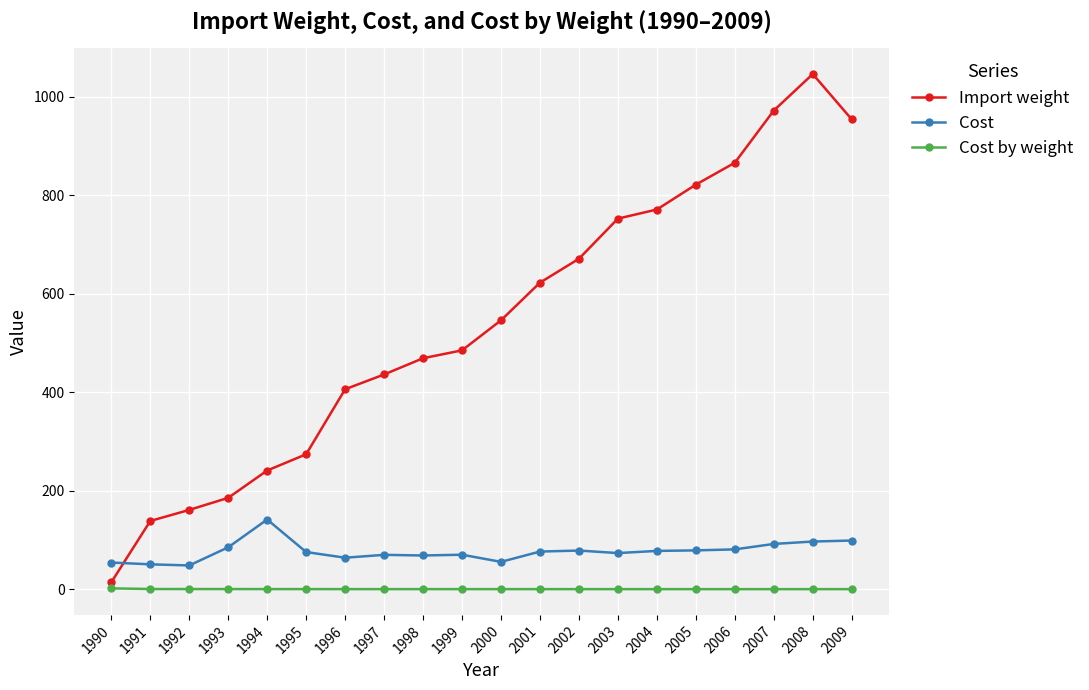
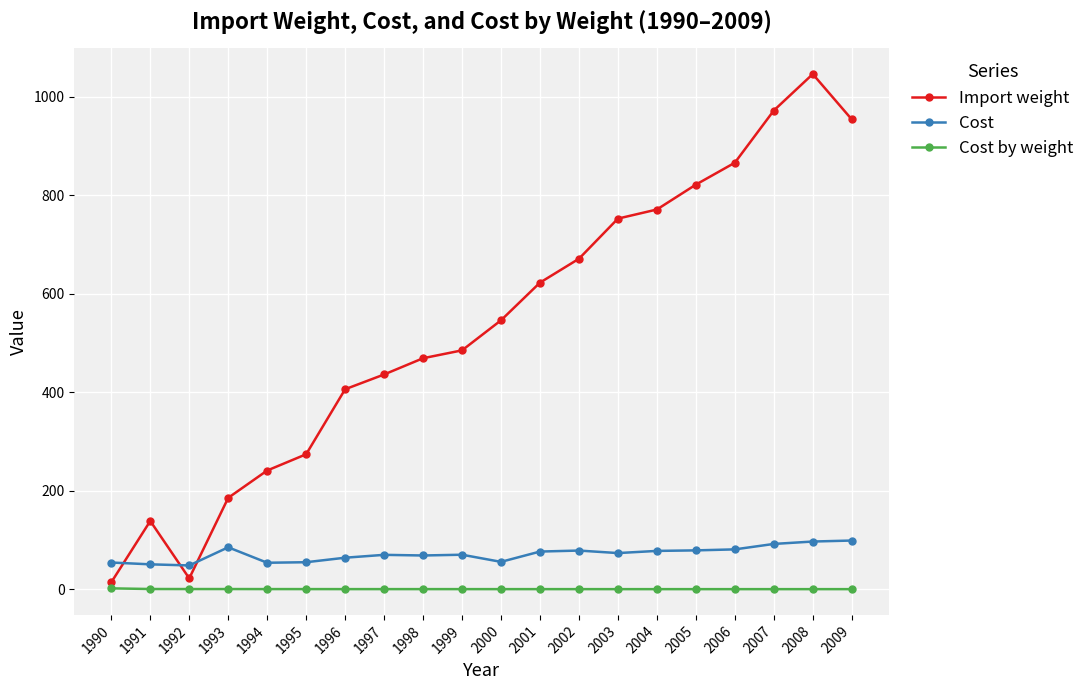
  {
    "Import weight": {
      "1990": 10,
      "1991": 140,
-     "1992": 160,
+     "1992": 20,
      "1993": 190,
      "1994": 240,
      "1995": 270,
      "1996": 410,
      "1997": 440,
      "1998": 470,
      "1999": 490,
      "2000": 550,
      "2001": 620,
      "2002": 670,
      "2003": 750,
      "2004": 770,
      "2005": 820,
      "2006": 870,
      "2007": 970,
      "2008": 1050,
      "2009": 950
    },
    "Cost": {
      "1990": 50,
      "1991": 50,
      "1992": 50,
      "1993": 90,
-     "1994": 140,
-     "1995": 80,
+     "1994": 50,
+     "1995": 50,
      "1996": 60,
      "1997": 70,
      "1998": 70,
      "1999": 70,
      "2000": 60,
      "2001": 80,
      "2002": 80,
      "2003": 70,
      "2004": 80,
      "2005": 80,
      "2006": 80,
      "2007": 90,
      "2008": 100,
      "2009": 100
    },
    "Cost by weight": {
      "1990": 0,
      "1991": 0,
      "1992": 0,
      "1993": 0,
      "1994": 0,
      "1995": 0,
      "1996": 0,
      "1997": 0,
      "1998": 0,
      "1999": 0,
      "2000": 0,
      "2001": 0,
      "2002": 0,
      "2003": 0,
      "2004": 0,
      "2005": 0,
      "2006": 0,
      "2007": 0,
      "2008": 0,
      "2009": 0
    }
  }
